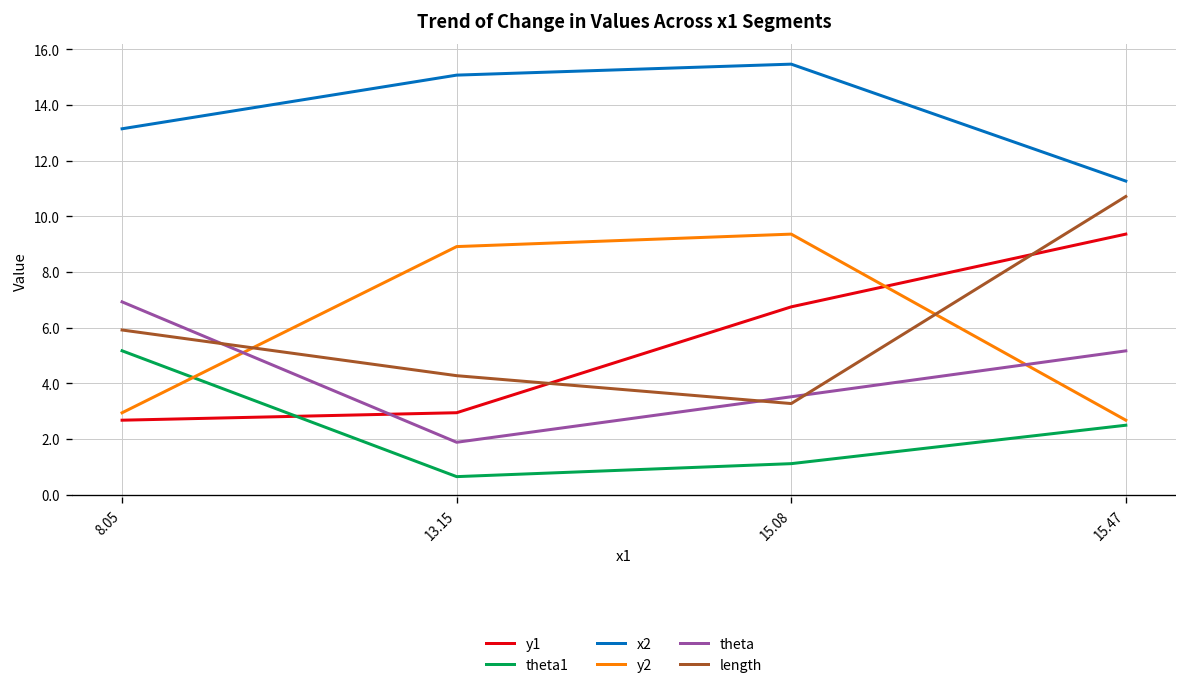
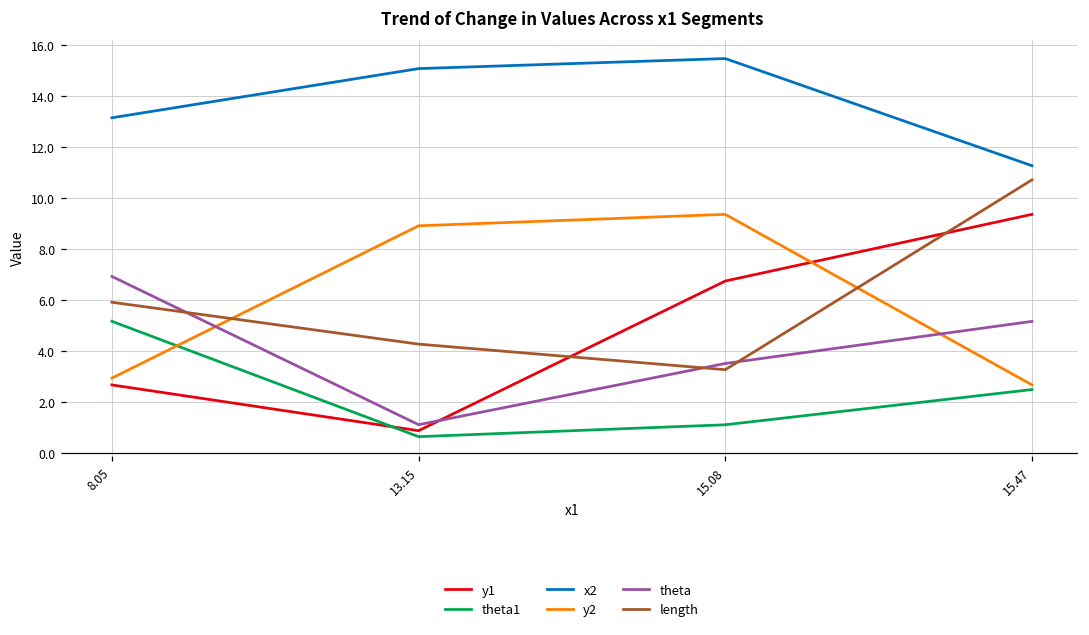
  {
    "y1": {
      "8.05": 2.7,
-     "13.15": 2.9,
+     "13.15": 0.9,
      "15.08": 6.8,
      "15.47": 9.4
    },
    "theta1": {
      "8.05": 5.2,
      "13.15": 0.7,
      "15.08": 1.1,
      "15.47": 2.5
    },
    "x2": {
      "8.05": 13.2,
      "13.15": 15.1,
      "15.08": 15.5,
      "15.47": 11.3
    },
    "y2": {
      "8.05": 2.9,
      "13.15": 8.9,
      "15.08": 9.4,
      "15.47": 2.7
    },
    "theta": {
      "8.05": 6.9,
-     "13.15": 1.9,
+     "13.15": 1.1,
      "15.08": 3.5,
      "15.47": 5.2
    },
    "length": {
      "8.05": 5.9,
      "13.15": 4.3,
      "15.08": 3.3,
      "15.47": 10.7
    }
  }
